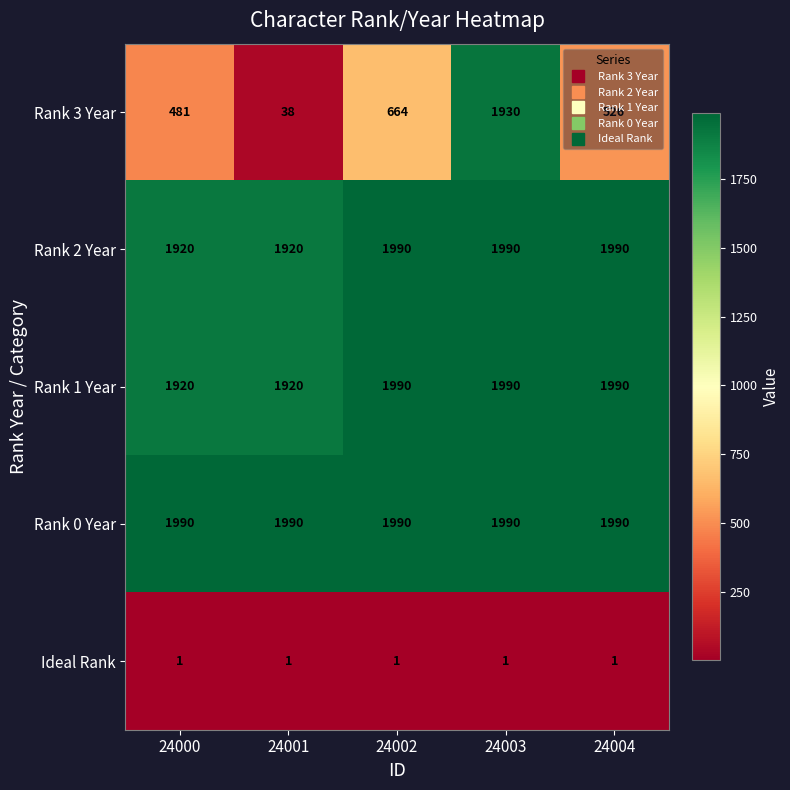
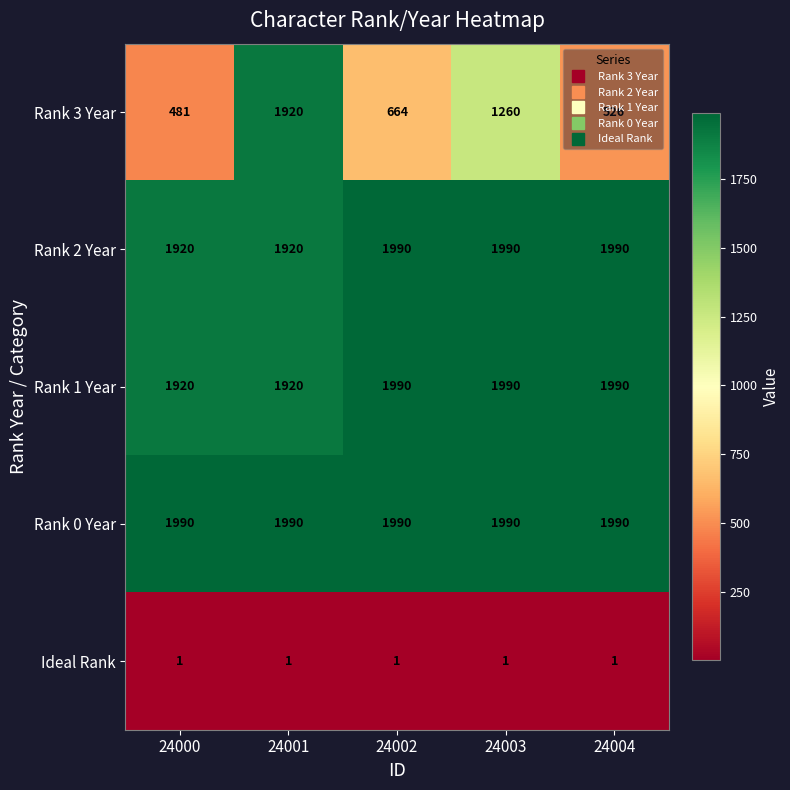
  {
    "Rank 3 Year": {
      "24000": 481,
-     "24001": 38,
+     "24001": 1920,
      "24002": 664,
-     "24003": 1930
+     "24003": 1260
    },
    "Rank 2 Year": {
      "24000": 1920,
      "24001": 1920,
      "24002": 1990,
      "24003": 1990,
      "24004": 1990
    },
    "Rank 1 Year": {
      "24000": 1920,
      "24001": 1920,
      "24002": 1990,
      "24003": 1990,
      "24004": 1990
    },
    "Rank 0 Year": {
      "24000": 1990,
      "24001": 1990,
      "24002": 1990,
      "24003": 1990,
      "24004": 1990
    },
    "Ideal Rank": {
      "24000": 1,
      "24001": 1,
      "24002": 1,
      "24003": 1,
      "24004": 1
    }
  }
